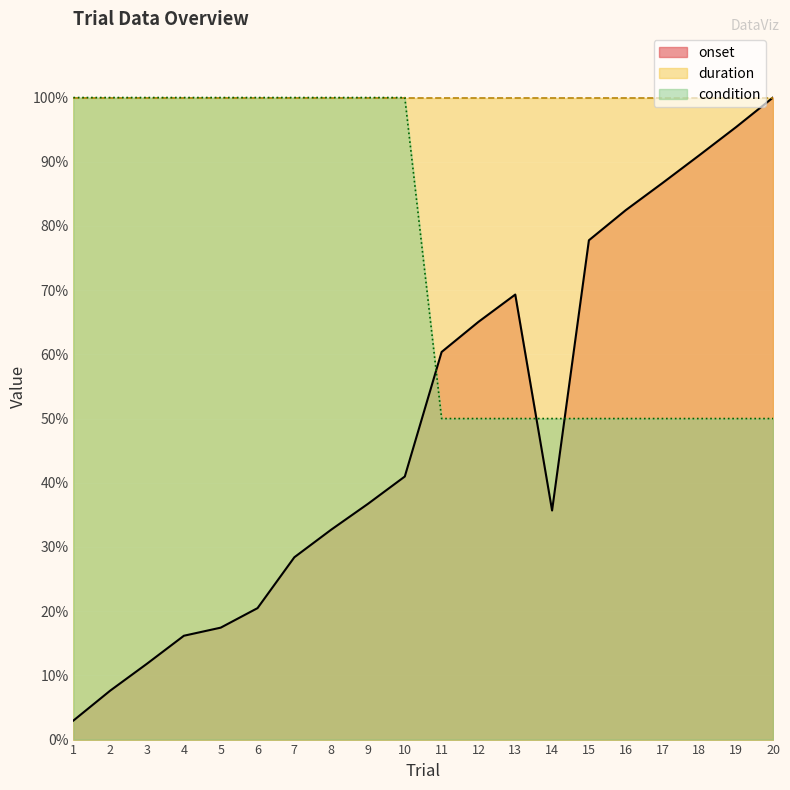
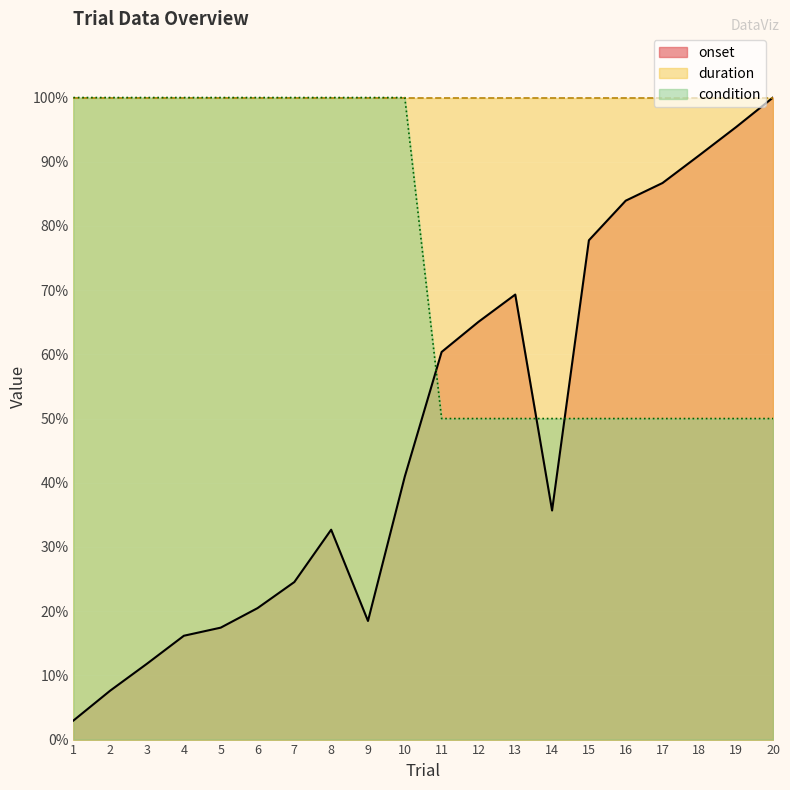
  {
    "onset": {
      "1": "3%",
      "2": "8%",
      "3": "12%",
      "4": "16%",
      "5": "17%",
      "6": "20%",
-     "7": "28%",
+     "7": "25%",
      "8": "33%",
-     "9": "37%",
+     "9": "18%",
      "10": "41%",
      "11": "60%",
      "12": "65%",
      "13": "69%",
      "14": "36%",
      "15": "78%",
-     "16": "82%",
+     "16": "84%",
      "17": "87%",
      "18": "91%",
      "19": "95%"
    },
    "duration": {
      "11": "100%",
      "12": "100%",
      "13": "100%",
      "14": "100%",
      "15": "100%",
      "16": "100%"
    },
    "condition": {
      "11": "50%",
      "12": "50%",
      "13": "50%",
      "14": "50%",
      "15": "50%",
      "16": "50%",
      "17": "50%",
      "18": "50%",
      "19": "50%",
      "20": "50%"
    }
  }
